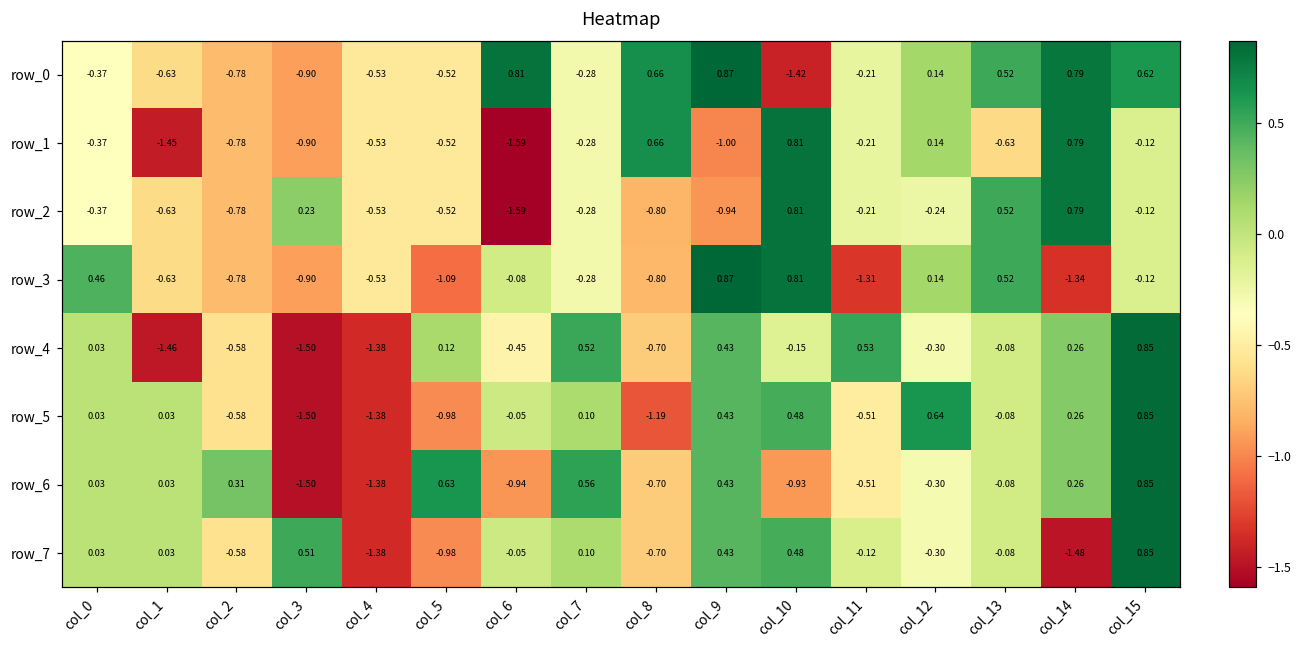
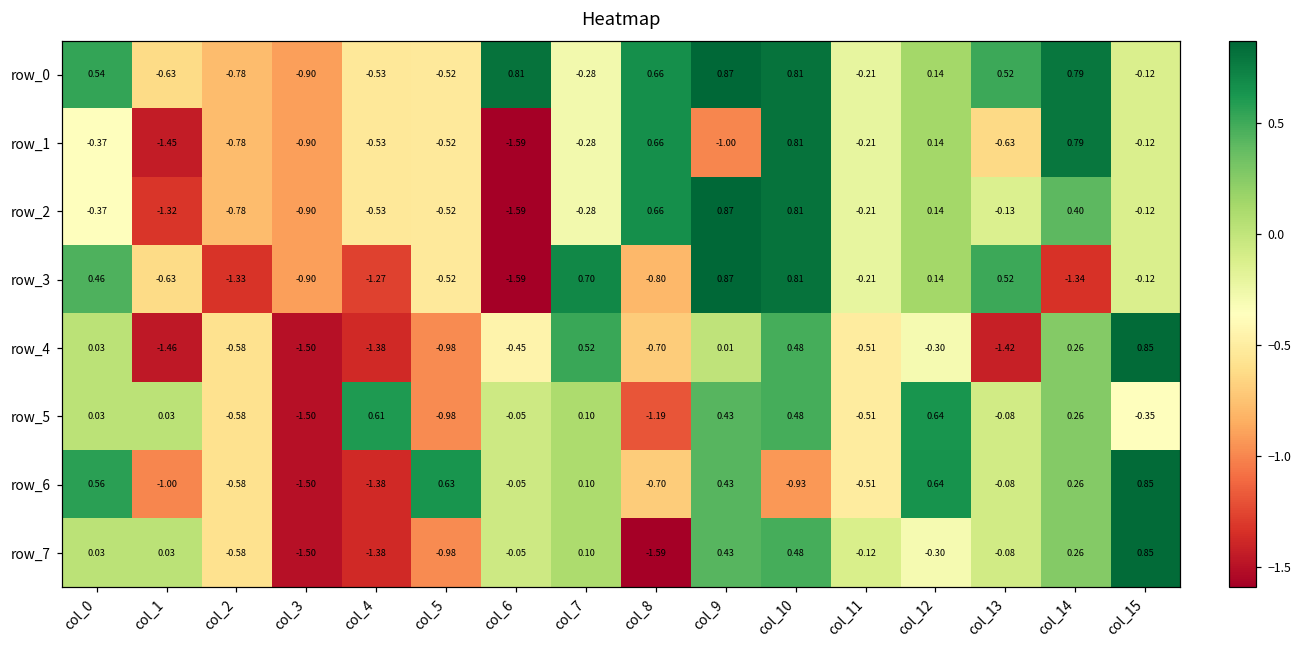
  {
    "row_0": {
-     "col_0": -0.37,
+     "col_0": 0.54,
      "col_1": -0.63,
      "col_2": -0.78,
      "col_3": -0.90,
      "col_4": -0.53,
      "col_5": -0.52,
      "col_6": 0.81,
      "col_7": -0.28,
      "col_8": 0.66,
      "col_9": 0.87,
-     "col_10": -1.42,
+     "col_10": 0.81,
      "col_11": -0.21,
      "col_12": 0.14,
      "col_13": 0.52,
      "col_14": 0.79,
-     "col_15": 0.62
+     "col_15": -0.12
    },
    "row_1": {
      "col_0": -0.37,
      "col_1": -1.45,
      "col_2": -0.78,
      "col_3": -0.90,
      "col_4": -0.53,
      "col_5": -0.52,
      "col_6": -1.59,
      "col_7": -0.28,
      "col_8": 0.66,
      "col_9": -1.00,
      "col_10": 0.81,
      "col_11": -0.21,
      "col_12": 0.14,
      "col_13": -0.63,
      "col_14": 0.79,
      "col_15": -0.12
    },
    "row_2": {
      "col_0": -0.37,
-     "col_1": -0.63,
+     "col_1": -1.32,
      "col_2": -0.78,
-     "col_3": 0.23,
+     "col_3": -0.90,
      "col_4": -0.53,
      "col_5": -0.52,
      "col_6": -1.59,
      "col_7": -0.28,
-     "col_8": -0.80,
-     "col_9": -0.94,
+     "col_8": 0.66,
+     "col_9": 0.87,
      "col_10": 0.81,
      "col_11": -0.21,
-     "col_12": -0.24,
-     "col_13": 0.52,
-     "col_14": 0.79,
+     "col_12": 0.14,
+     "col_13": -0.13,
+     "col_14": 0.40,
      "col_15": -0.12
    },
    "row_3": {
      "col_0": 0.46,
      "col_1": -0.63,
-     "col_2": -0.78,
+     "col_2": -1.33,
      "col_3": -0.90,
-     "col_4": -0.53,
-     "col_5": -1.09,
-     "col_6": -0.08,
-     "col_7": -0.28,
+     "col_4": -1.27,
+     "col_5": -0.52,
+     "col_6": -1.59,
+     "col_7": 0.70,
      "col_8": -0.80,
      "col_9": 0.87,
      "col_10": 0.81,
-     "col_11": -1.31,
+     "col_11": -0.21,
      "col_12": 0.14,
      "col_13": 0.52,
      "col_14": -1.34,
      "col_15": -0.12
    },
    "row_4": {
      "col_0": 0.03,
      "col_1": -1.46,
      "col_2": -0.58,
      "col_3": -1.50,
      "col_4": -1.38,
-     "col_5": 0.12,
+     "col_5": -0.98,
      "col_6": -0.45,
      "col_7": 0.52,
      "col_8": -0.70,
-     "col_9": 0.43,
-     "col_10": -0.15,
-     "col_11": 0.53,
+     "col_9": 0.01,
+     "col_10": 0.48,
+     "col_11": -0.51,
      "col_12": -0.30,
-     "col_13": -0.08,
+     "col_13": -1.42,
      "col_14": 0.26,
      "col_15": 0.85
    },
    "row_5": {
      "col_0": 0.03,
      "col_1": 0.03,
      "col_2": -0.58,
      "col_3": -1.50,
-     "col_4": -1.38,
+     "col_4": 0.61,
      "col_5": -0.98,
      "col_6": -0.05,
      "col_7": 0.10,
      "col_8": -1.19,
      "col_9": 0.43,
      "col_10": 0.48,
      "col_11": -0.51,
      "col_12": 0.64,
      "col_13": -0.08,
      "col_14": 0.26,
-     "col_15": 0.85
+     "col_15": -0.35
    },
    "row_6": {
-     "col_0": 0.03,
-     "col_1": 0.03,
-     "col_2": 0.31,
+     "col_0": 0.56,
+     "col_1": -1.00,
+     "col_2": -0.58,
      "col_3": -1.50,
      "col_4": -1.38,
      "col_5": 0.63,
-     "col_6": -0.94,
-     "col_7": 0.56,
+     "col_6": -0.05,
+     "col_7": 0.10,
      "col_8": -0.70,
      "col_9": 0.43,
      "col_10": -0.93,
      "col_11": -0.51,
-     "col_12": -0.30,
+     "col_12": 0.64,
      "col_13": -0.08,
      "col_14": 0.26,
      "col_15": 0.85
    },
    "row_7": {
      "col_0": 0.03,
      "col_1": 0.03,
      "col_2": -0.58,
-     "col_3": 0.51,
+     "col_3": -1.50,
      "col_4": -1.38,
      "col_5": -0.98,
      "col_6": -0.05,
      "col_7": 0.10,
-     "col_8": -0.70,
+     "col_8": -1.59,
      "col_9": 0.43,
      "col_10": 0.48,
      "col_11": -0.12,
      "col_12": -0.30,
      "col_13": -0.08,
-     "col_14": -1.48,
+     "col_14": 0.26,
      "col_15": 0.85
    }
  }
